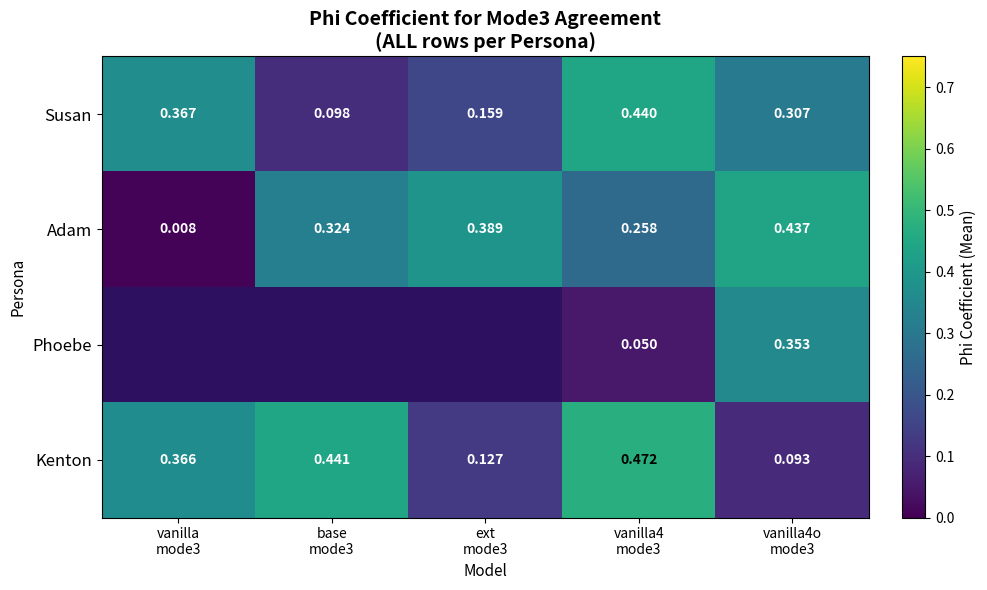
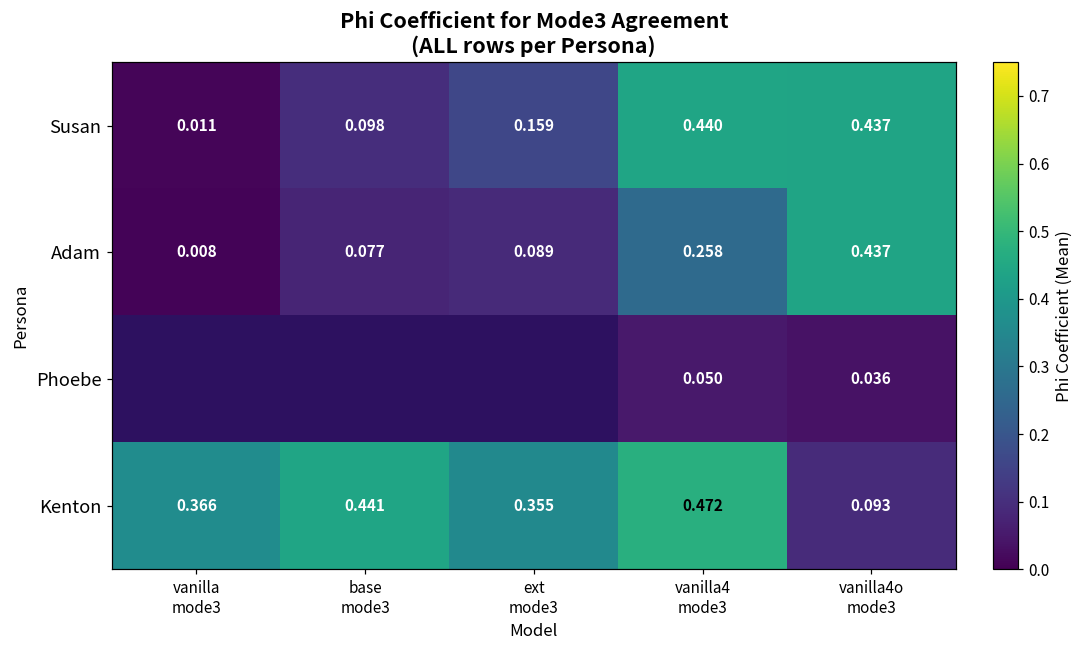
  {
    "Susan": {
-     "vanilla mode3": 0.367,
+     "vanilla mode3": 0.011,
      "base mode3": 0.098,
      "ext mode3": 0.159,
      "vanilla4 mode3": 0.440,
-     "vanilla4o mode3": 0.307
+     "vanilla4o mode3": 0.437
    },
    "Adam": {
      "vanilla mode3": 0.008,
-     "base mode3": 0.324,
-     "ext mode3": 0.389,
+     "base mode3": 0.077,
+     "ext mode3": 0.089,
      "vanilla4 mode3": 0.258,
      "vanilla4o mode3": 0.437
    },
    "Phoebe": {
      "vanilla4 mode3": 0.050,
-     "vanilla4o mode3": 0.353
+     "vanilla4o mode3": 0.036
    },
    "Kenton": {
      "vanilla mode3": 0.366,
      "base mode3": 0.441,
-     "ext mode3": 0.127,
+     "ext mode3": 0.355,
      "vanilla4 mode3": 0.472,
      "vanilla4o mode3": 0.093
    }
  }
